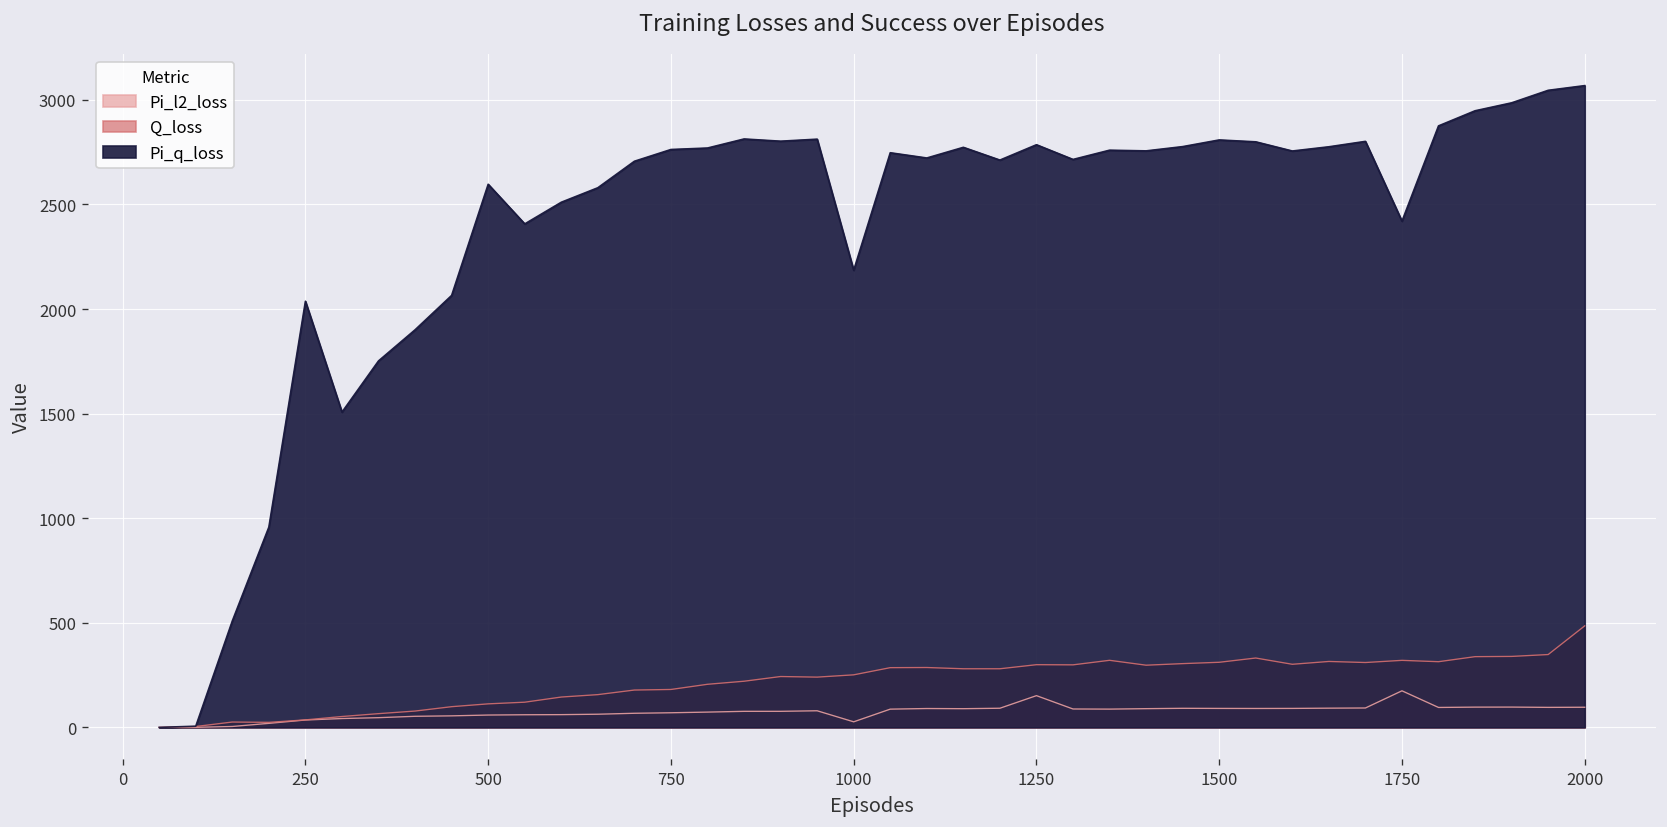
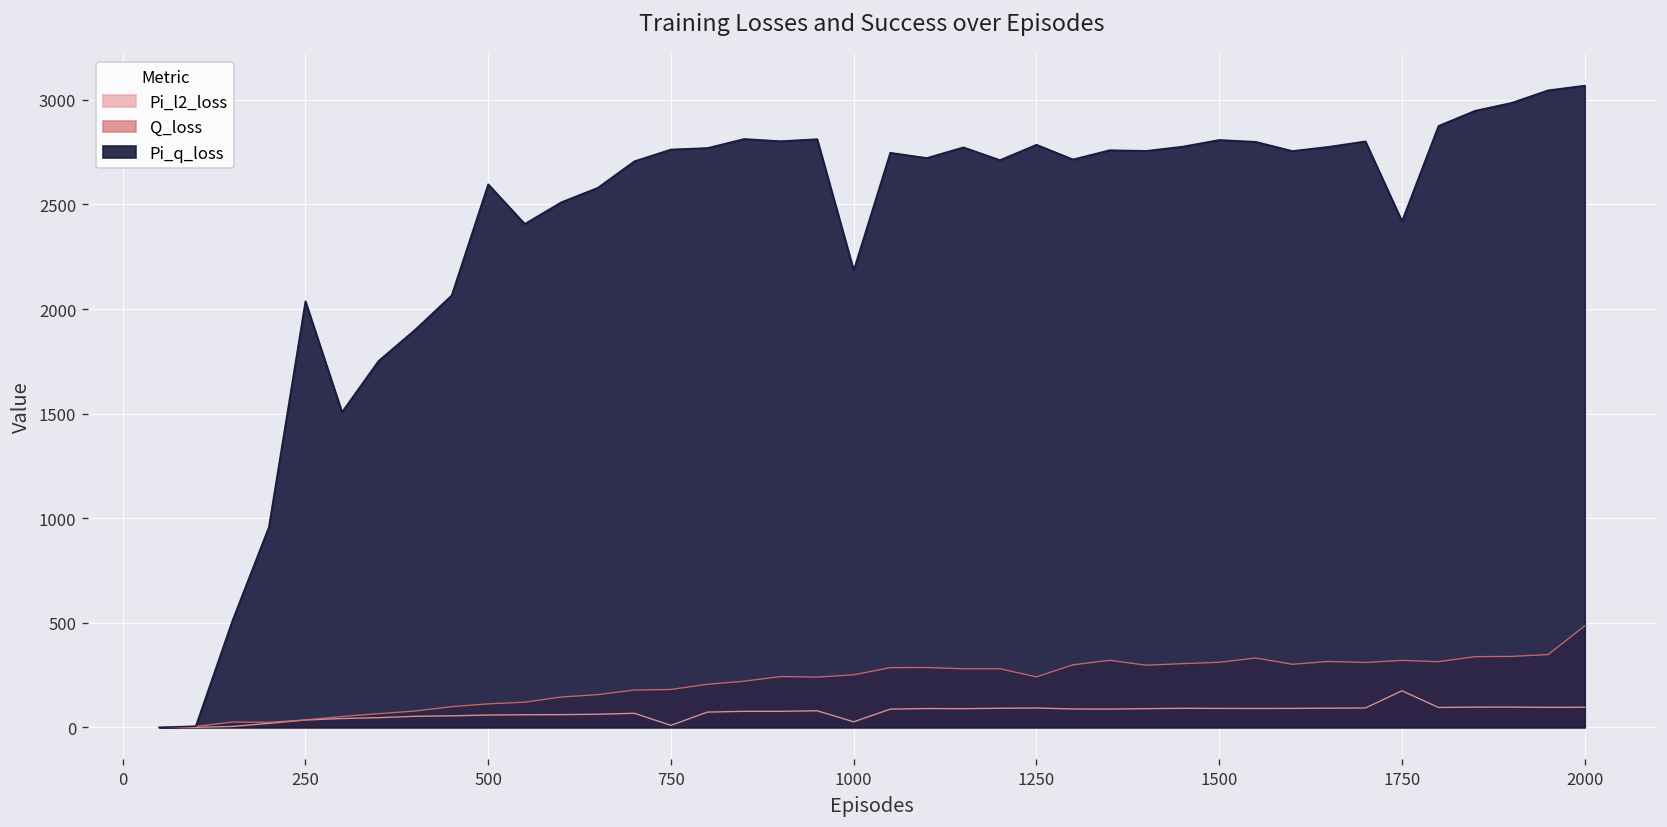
  {
    "Pi_l2_loss": {
      "500": 60,
-     "750": 70,
+     "750": 10,
      "1000": 30,
-     "1250": 150,
+     "1250": 90,
      "1500": 90,
      "1750": 170,
      "2000": 100
    },
    "Q_loss": {
      "500": 110,
      "750": 180,
      "1000": 250,
-     "1250": 300,
+     "1250": 240,
      "1500": 310,
      "1750": 320,
      "2000": 490
    },
    "Pi_q_loss": {
      "250": 2040,
      "500": 2600,
      "750": 2760,
      "1000": 2190,
      "1250": 2790,
      "1500": 2810,
      "1750": 2420,
      "2000": 3070
    }
  }
